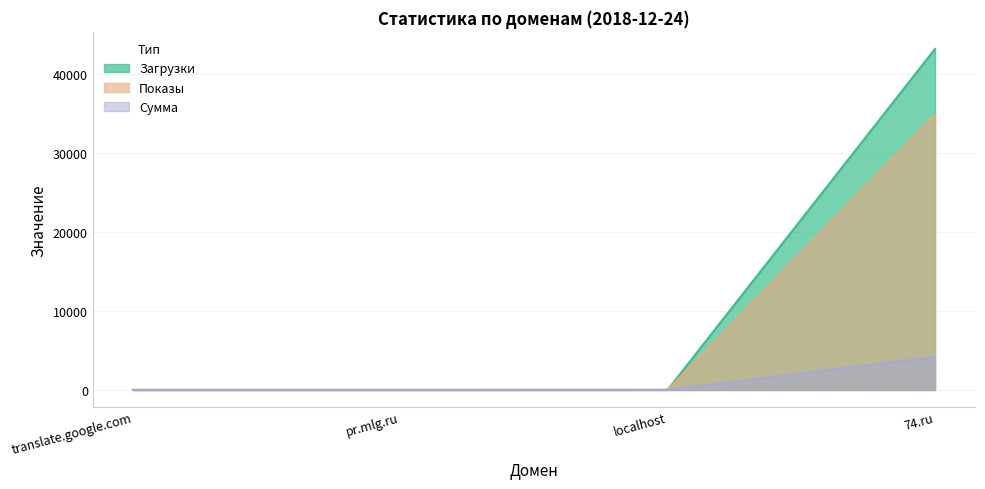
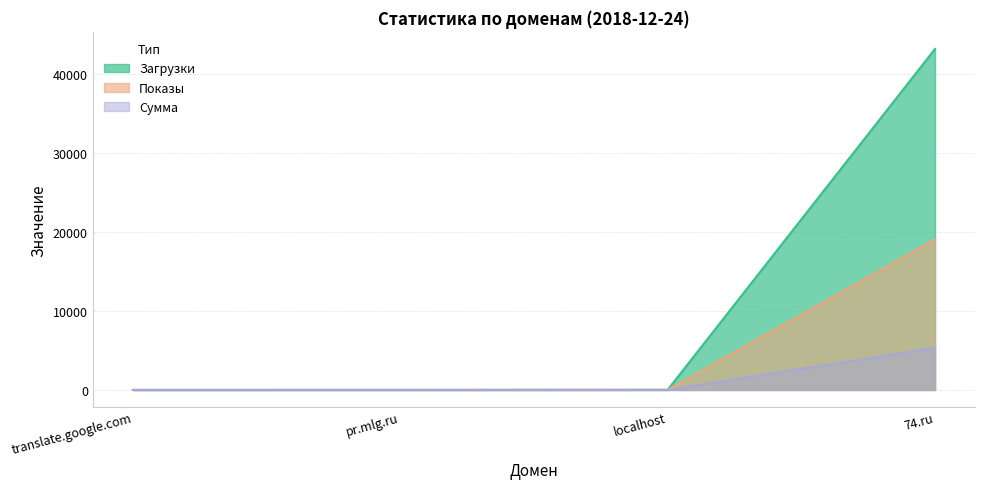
  {
    "Загрузки": {
      "74.ru": 43000
    },
    "Показы": {
-     "74.ru": 35000
+     "74.ru": 19000
    },
    "Сумма": {
-     "74.ru": 4000
+     "74.ru": 5000
    }
  }
